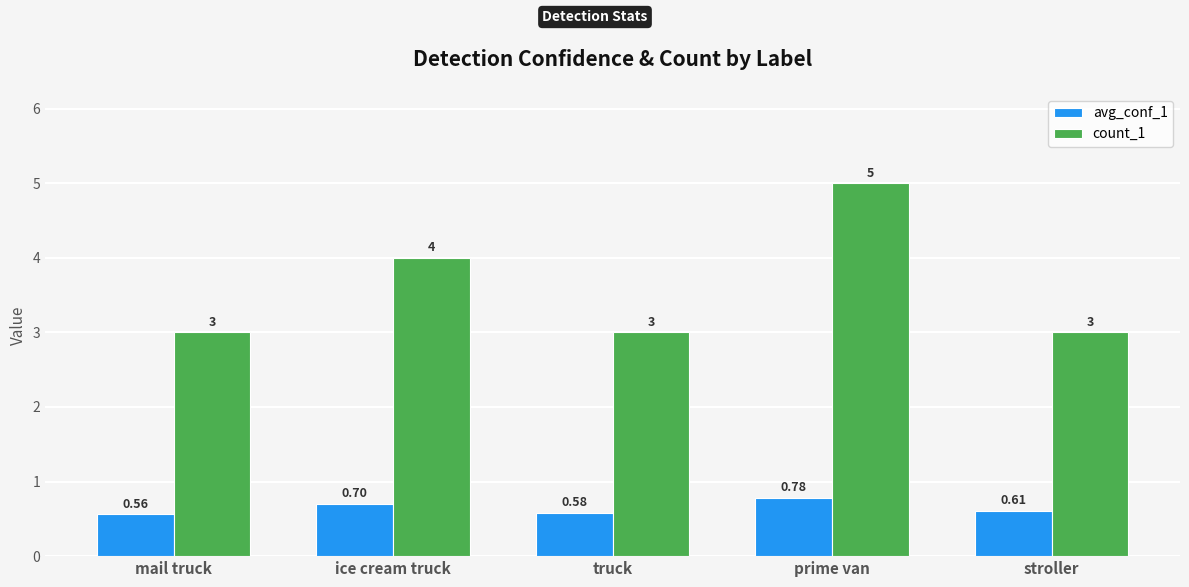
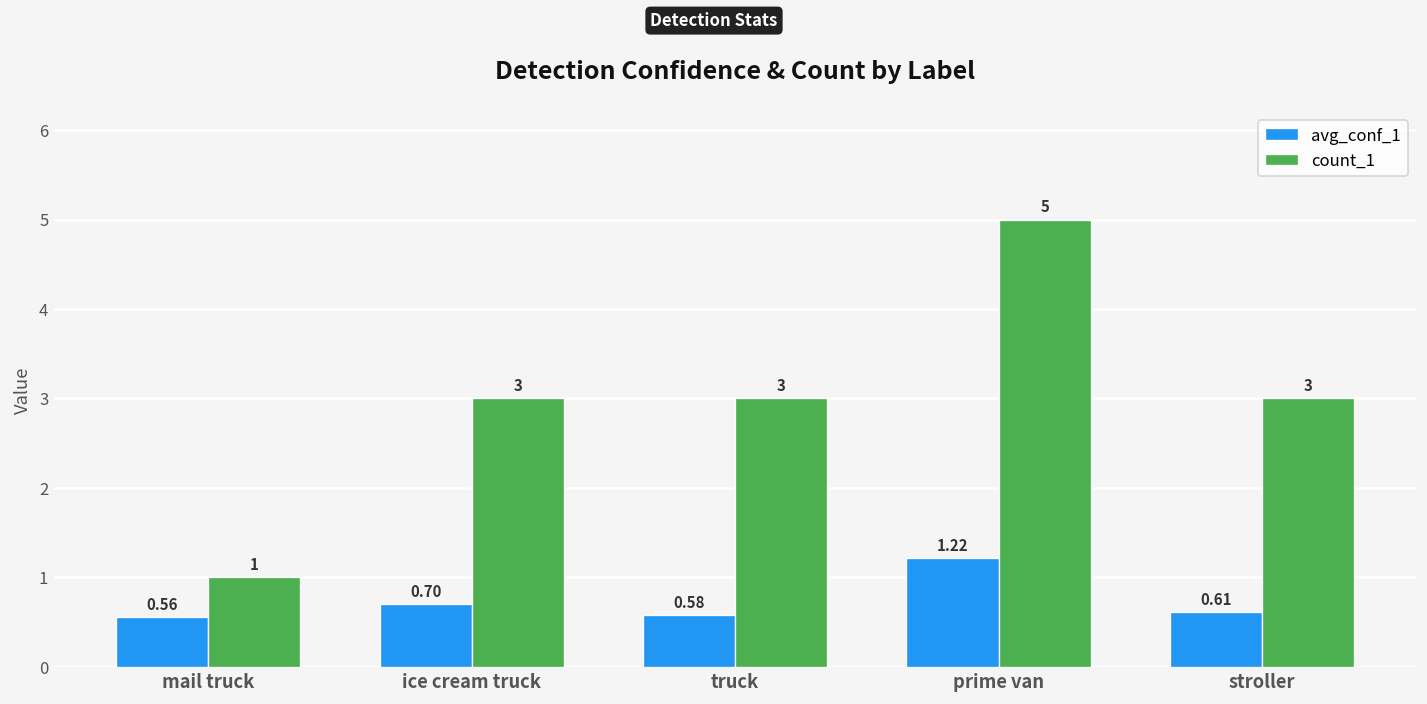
  {
    "avg_conf_1": {
      "mail truck": 0.56,
      "ice cream truck": 0.70,
      "truck": 0.58,
-     "prime van": 0.78,
+     "prime van": 1.22,
      "stroller": 0.61
    },
    "count_1": {
-     "mail truck": 3,
-     "ice cream truck": 4,
+     "mail truck": 1,
+     "ice cream truck": 3,
      "truck": 3,
      "prime van": 5,
      "stroller": 3
    }
  }
